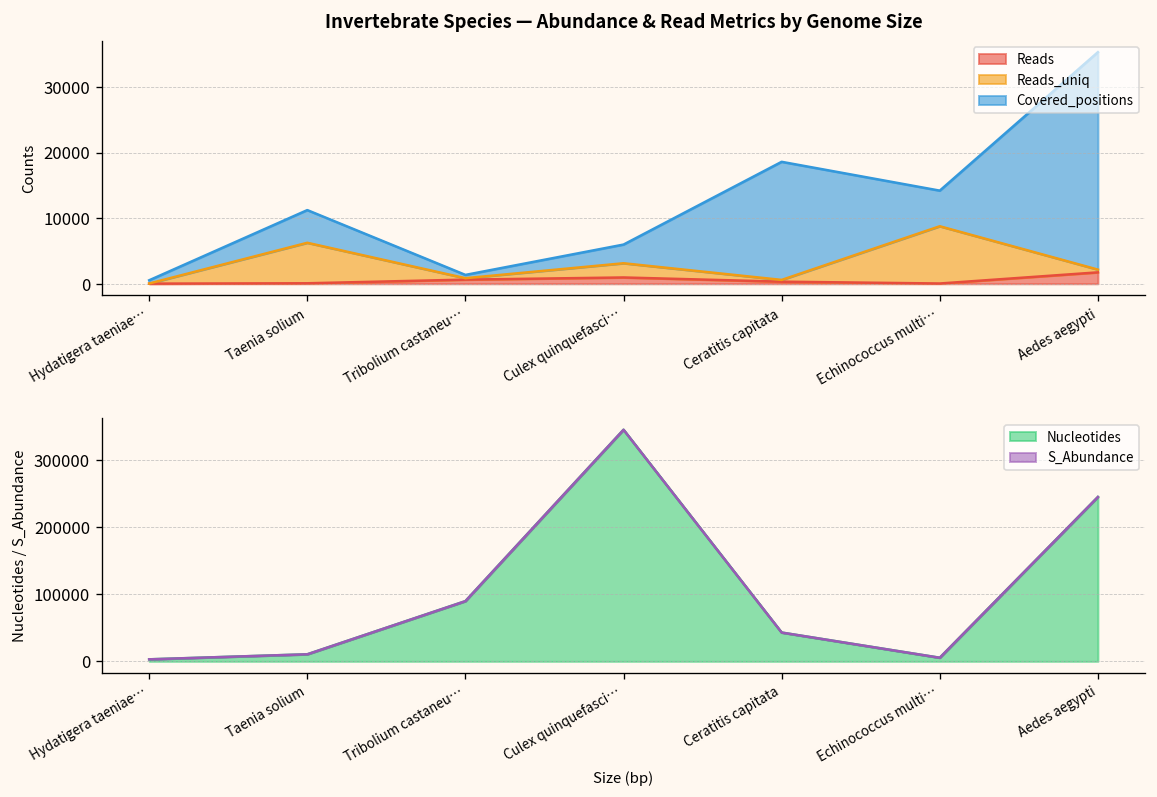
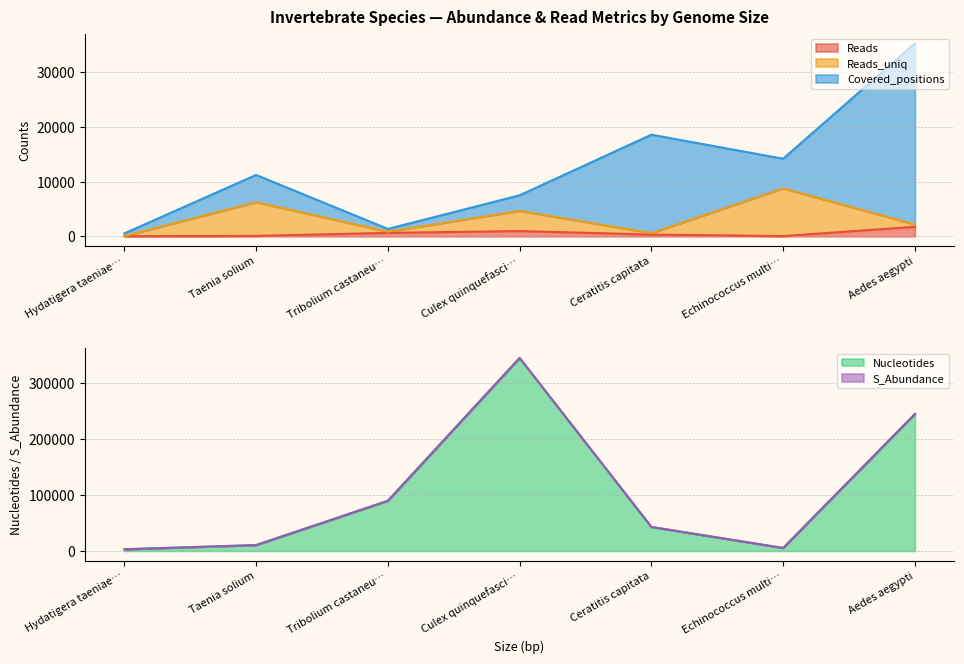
  {
    "Invertebrate Species — Abundance & Read Metrics by Genome Size": {
      "Reads": {
        "Taenia solium": 0,
        "Culex quinquefasci…": 1000,
        "Echinococcus multi…": 0
      },
      "Reads_uniq": {
        "Taenia solium": 6000,
-       "Culex quinquefasci…": 2000,
+       "Culex quinquefasci…": 4000,
        "Echinococcus multi…": 9000
      },
      "Covered_positions": {
        "Hydatigera taeniae…": 0,
        "Taenia solium": 5000,
        "Tribolium castaneu…": 1000,
        "Culex quinquefasci…": 3000,
        "Ceratitis capitata": 18000,
        "Echinococcus multi…": 5000
      }
    }
  }
